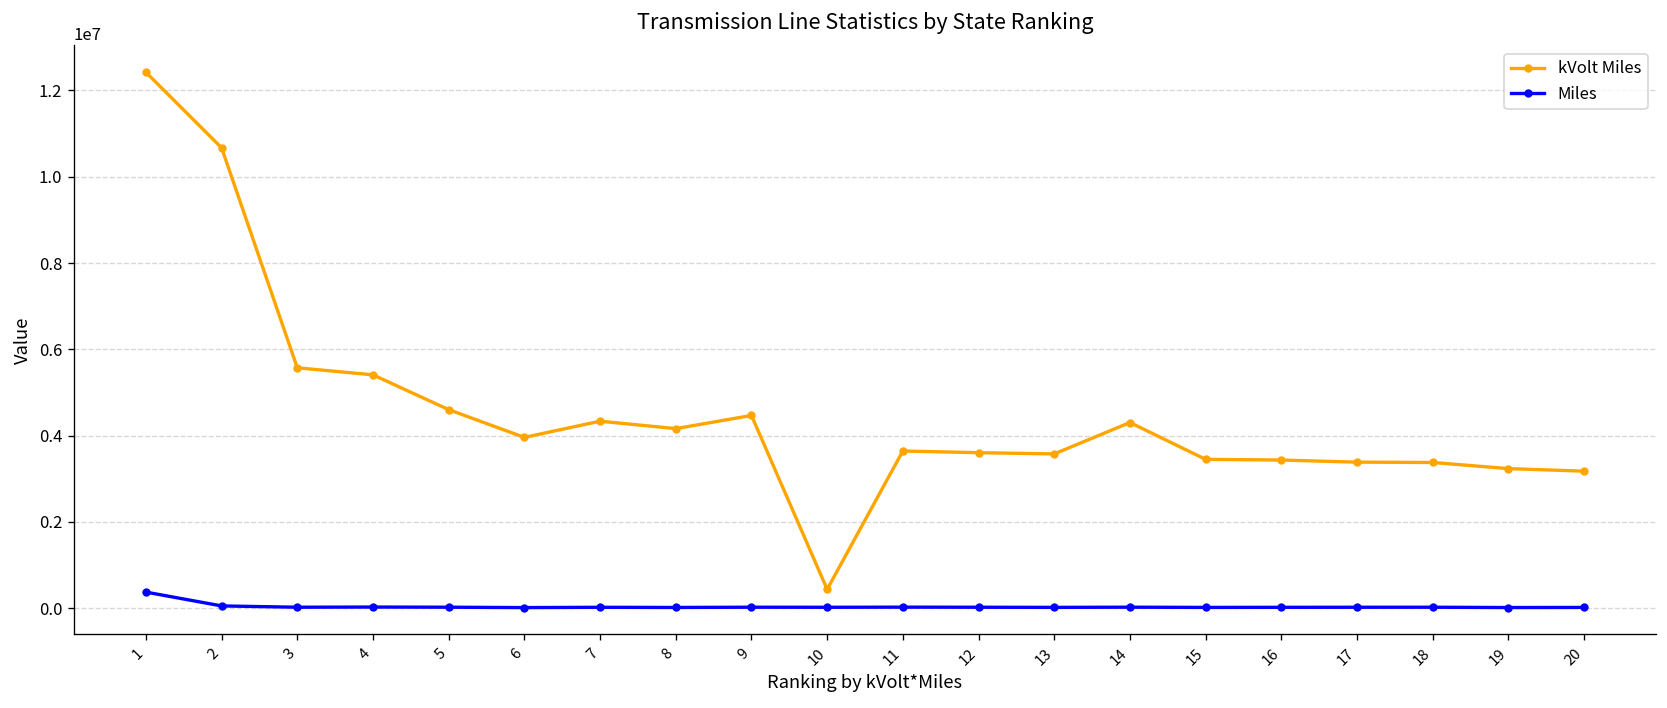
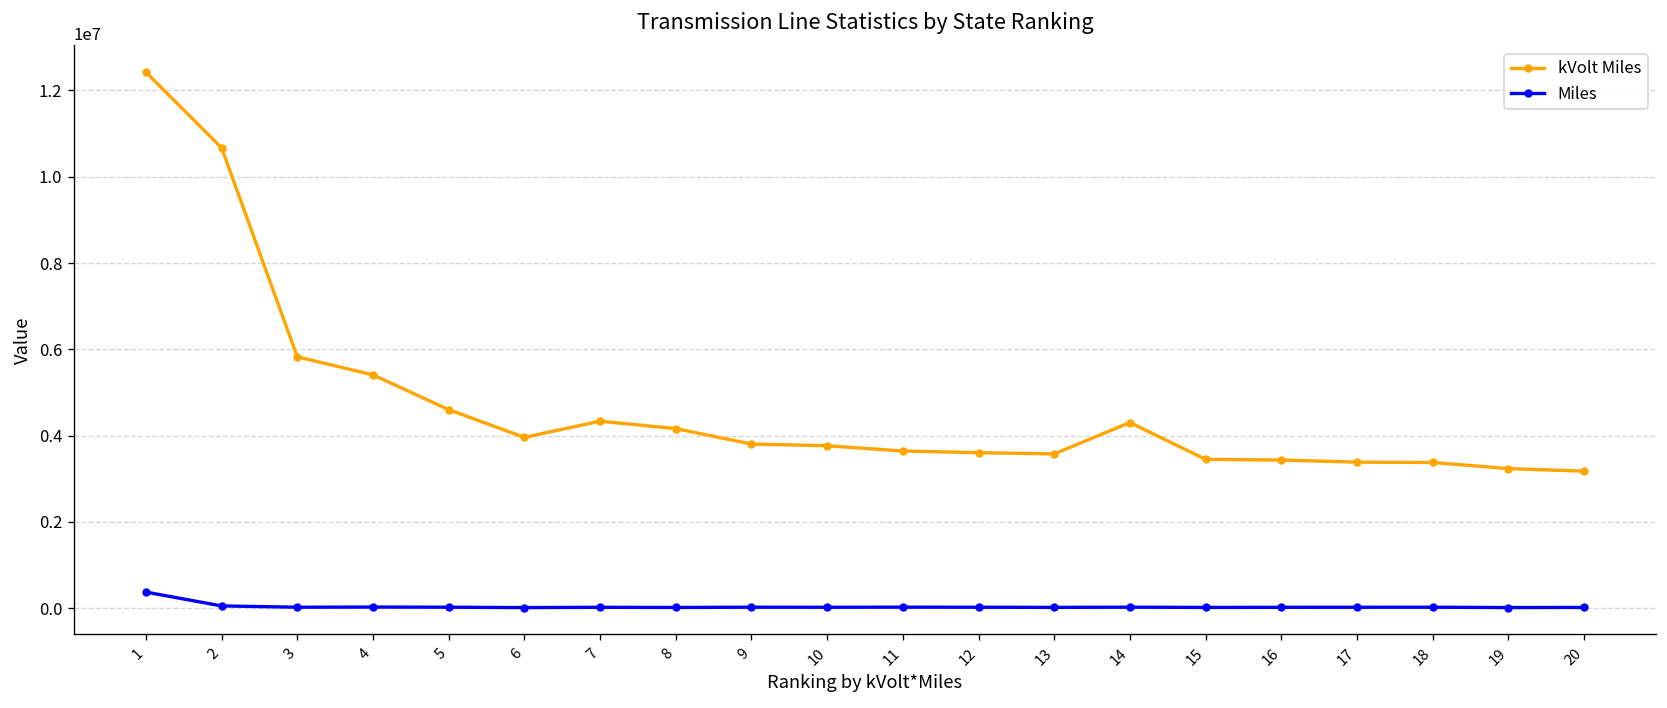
  {
    "kVolt Miles": {
      "1": 12400000,
      "2": 10700000,
-     "3": 5600000,
+     "3": 5800000,
      "4": 5400000,
      "5": 4600000,
      "6": 4000000,
      "7": 4300000,
      "8": 4200000,
-     "9": 4500000,
-     "10": 400000,
+     "9": 3800000,
+     "10": 3800000,
      "11": 3600000,
      "12": 3600000,
      "13": 3600000,
      "14": 4300000,
      "15": 3400000,
      "16": 3400000,
      "17": 3400000,
      "18": 3400000,
      "19": 3200000,
      "20": 3200000
    },
    "Miles": {
      "1": 400000,
      "2": 100000,
      "3": 0,
      "4": 0,
      "5": 0,
      "6": 0,
      "7": 0,
      "8": 0,
      "9": 0,
      "10": 0,
      "11": 0,
      "12": 0,
      "13": 0,
      "14": 0,
      "15": 0,
      "16": 0,
      "17": 0,
      "18": 0,
      "19": 0,
      "20": 0
    }
  }
